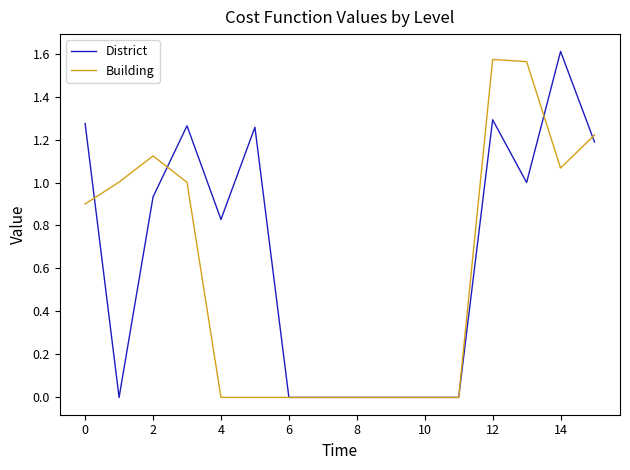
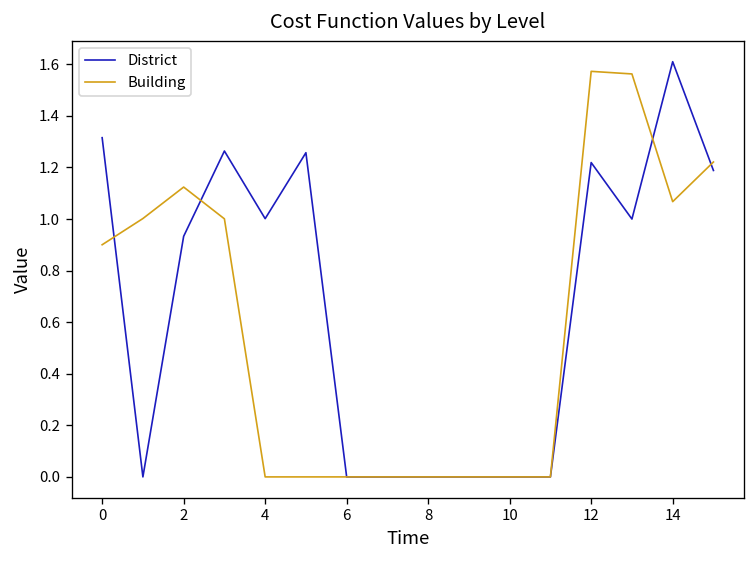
  {
    "District": {
-     "0": 1.27,
+     "0": 1.32,
      "2": 0.93,
-     "4": 0.83,
-     "12": 1.29,
+     "4": 1.00,
+     "12": 1.22,
      "14": 1.61
    },
    "Building": {
      "0": 0.90,
      "2": 1.12,
      "4": 0.00,
      "12": 1.57,
      "14": 1.07
    }
  }
